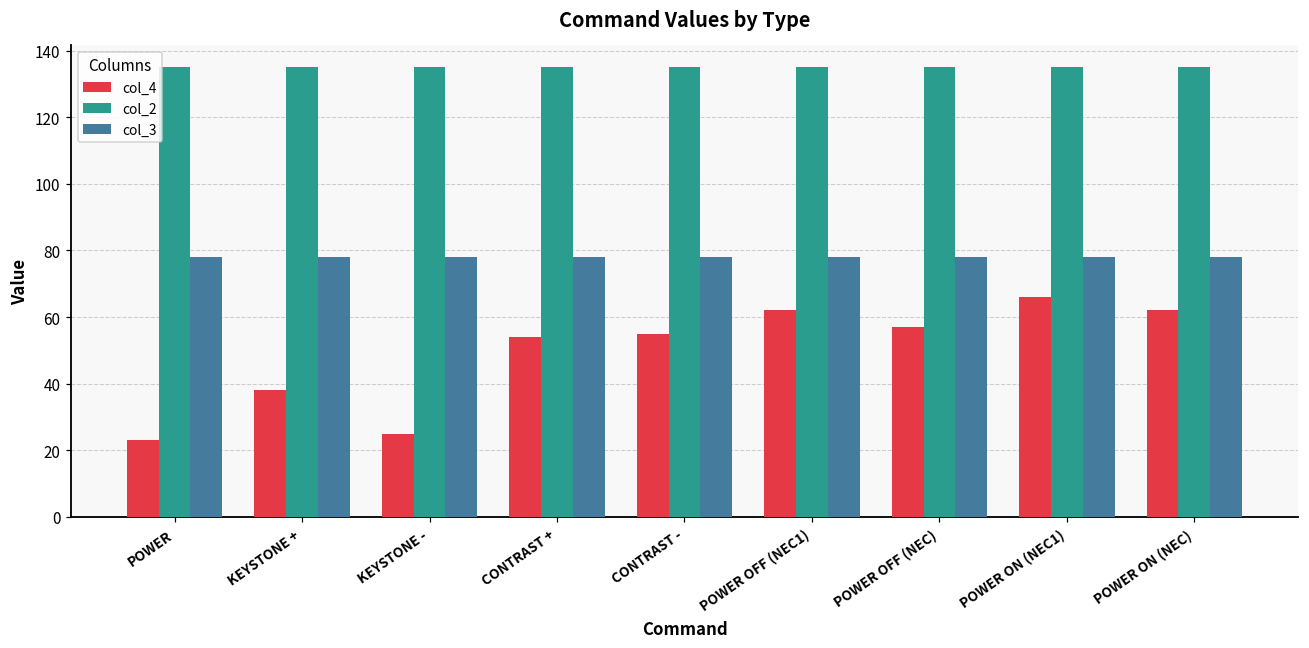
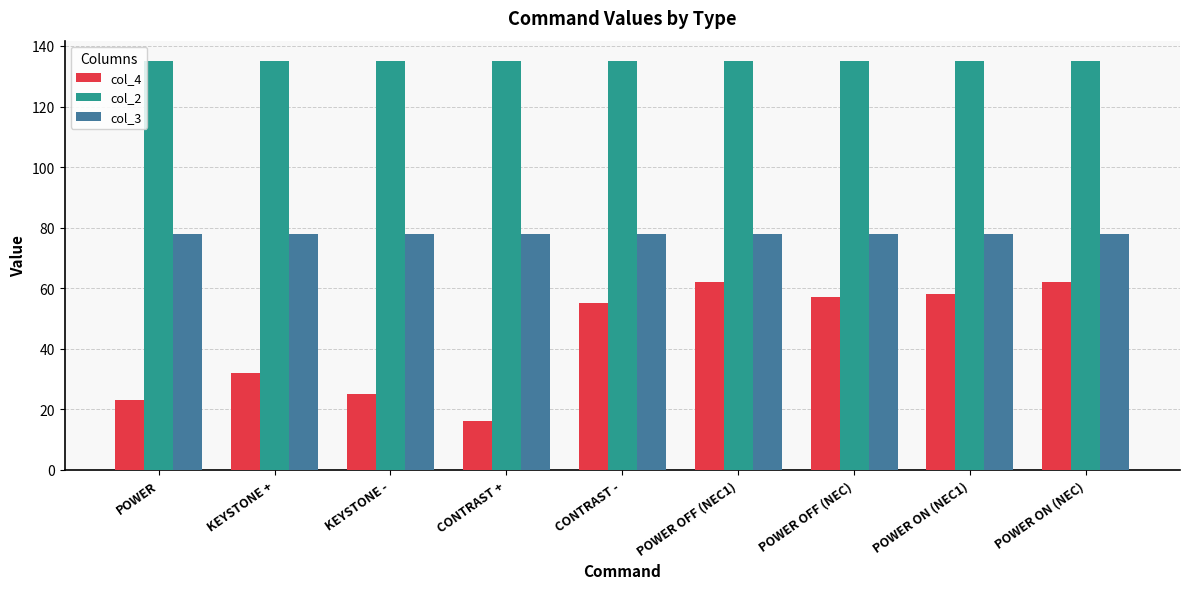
  {
    "col_4": {
      "POWER": 23,
-     "KEYSTONE +": 38,
+     "KEYSTONE +": 32,
      "KEYSTONE -": 25,
-     "CONTRAST +": 54,
+     "CONTRAST +": 16,
      "CONTRAST -": 55,
      "POWER OFF (NEC1)": 62,
      "POWER OFF (NEC)": 57,
-     "POWER ON (NEC1)": 66,
+     "POWER ON (NEC1)": 58,
      "POWER ON (NEC)": 62
    }
  }
